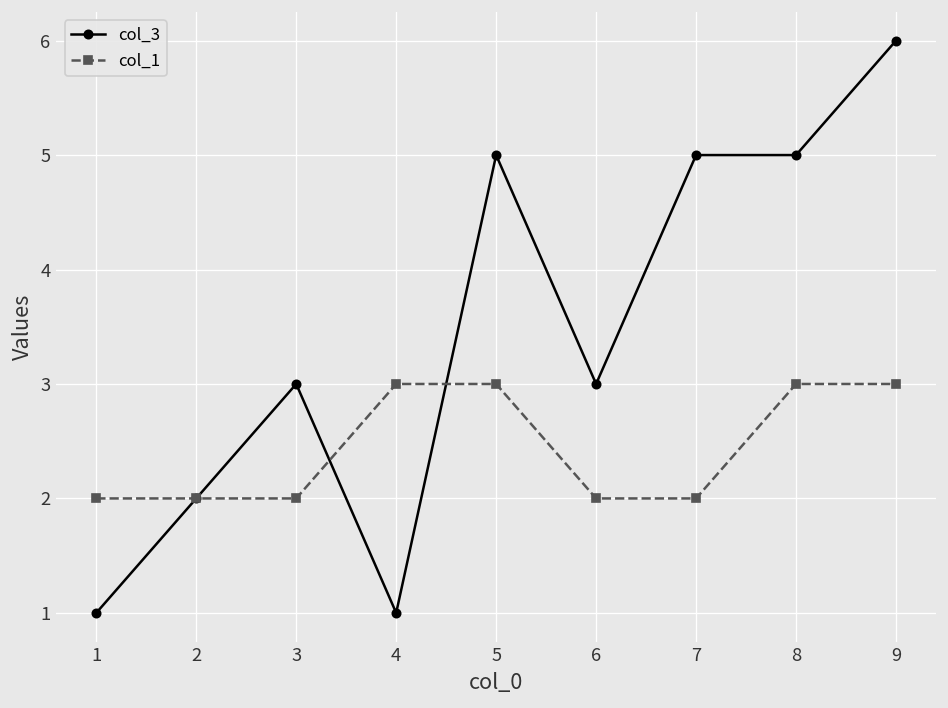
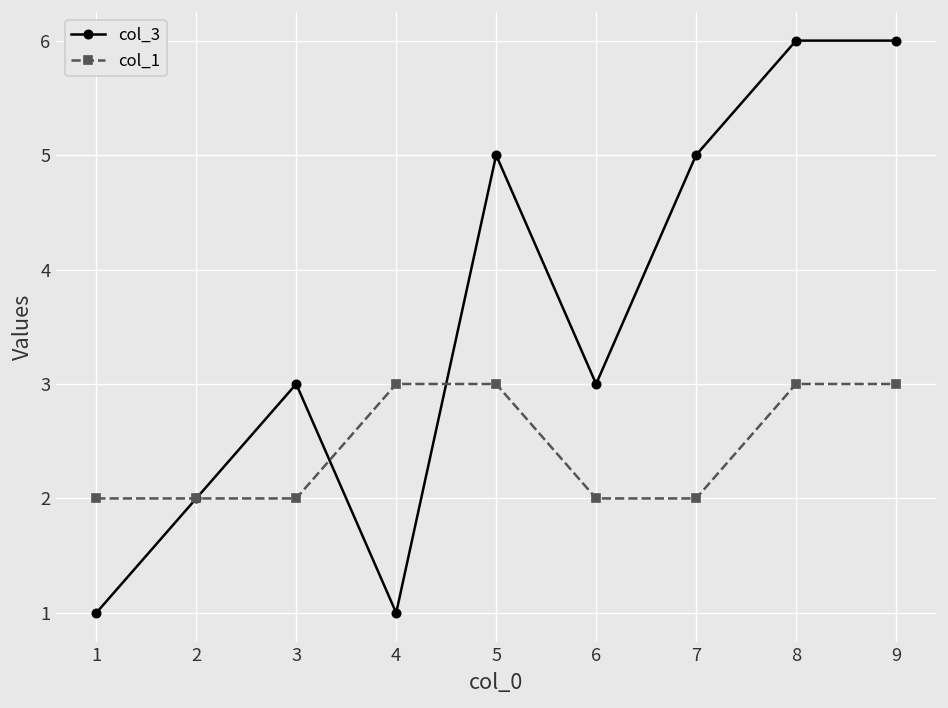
  {
    "col_3": {
      "1": 1,
      "3": 3,
      "4": 1,
      "5": 5,
      "6": 3,
      "7": 5,
-     "8": 5,
+     "8": 6,
      "9": 6
    },
    "col_1": {
      "1": 2,
      "3": 2,
      "4": 3,
      "5": 3,
      "6": 2,
      "7": 2,
      "8": 3,
      "9": 3
    }
  }
